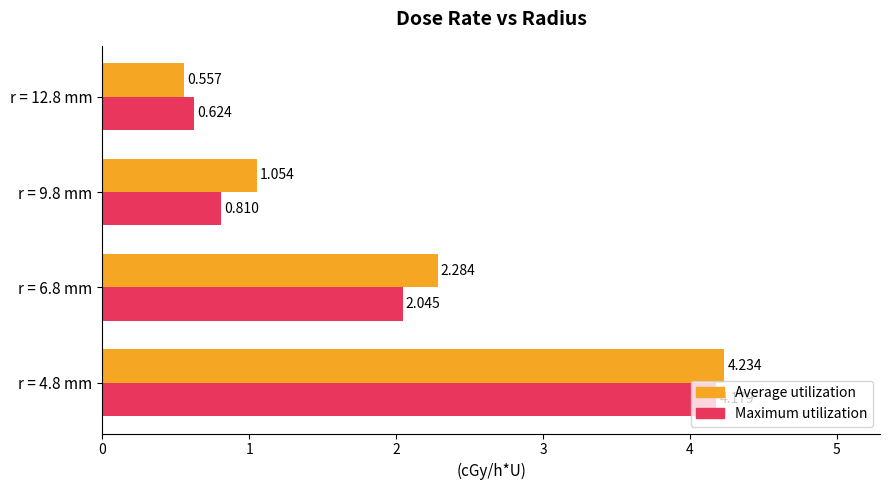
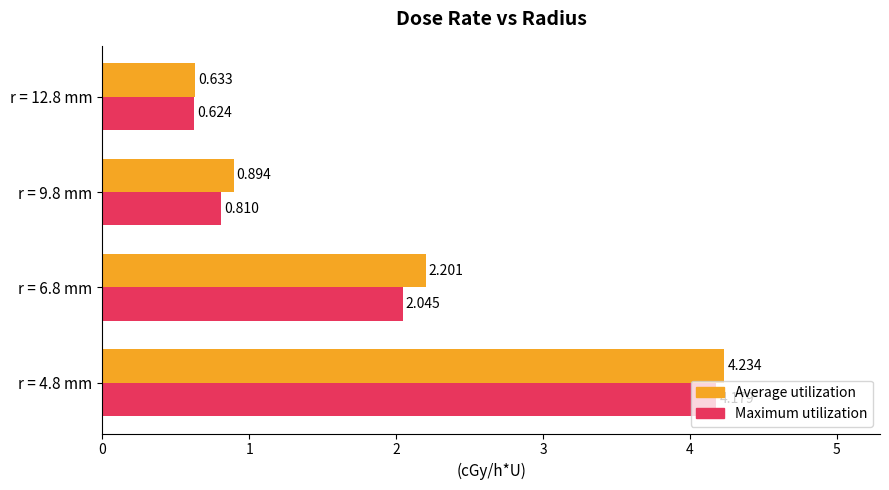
  {
    "Average utilization": {
-     "r = 12.8 mm": 0.557,
-     "r = 9.8 mm": 1.054,
-     "r = 6.8 mm": 2.284,
+     "r = 12.8 mm": 0.633,
+     "r = 9.8 mm": 0.894,
+     "r = 6.8 mm": 2.201,
      "r = 4.8 mm": 4.234
    },
    "Maximum utilization": {
      "r = 12.8 mm": 0.624,
      "r = 9.8 mm": 0.810,
      "r = 6.8 mm": 2.045
    }
  }
